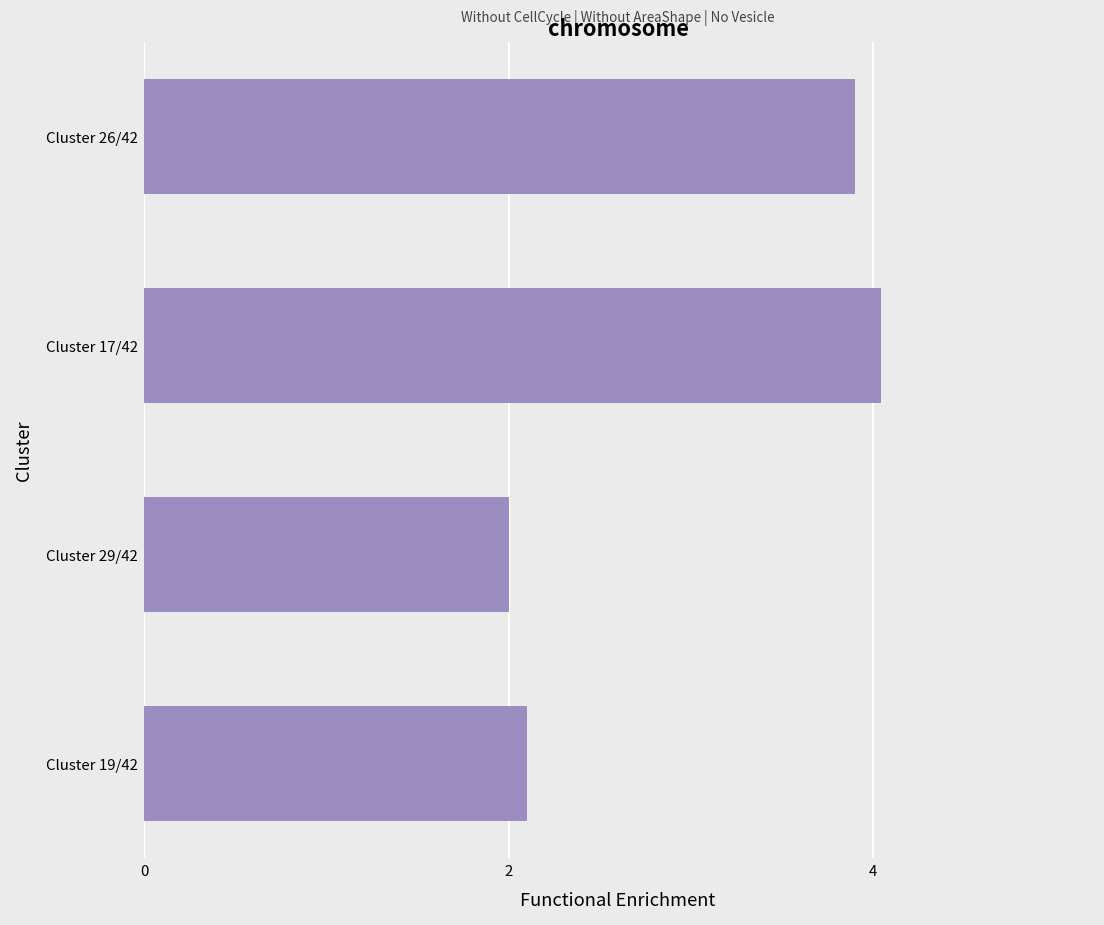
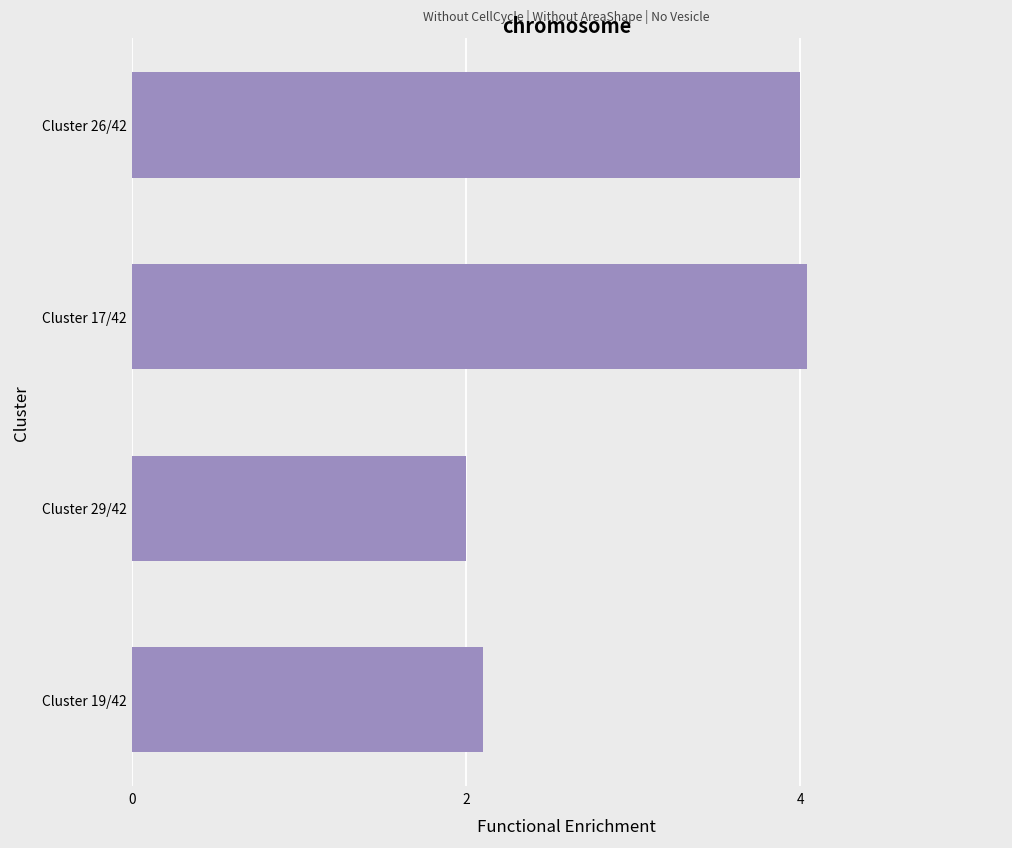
  {
-   "Cluster 26/42": 3.9,
+   "Cluster 26/42": 4.0,
    "Cluster 17/42": 4.04,
    "Cluster 29/42": 2.0,
    "Cluster 19/42": 2.1
  }
